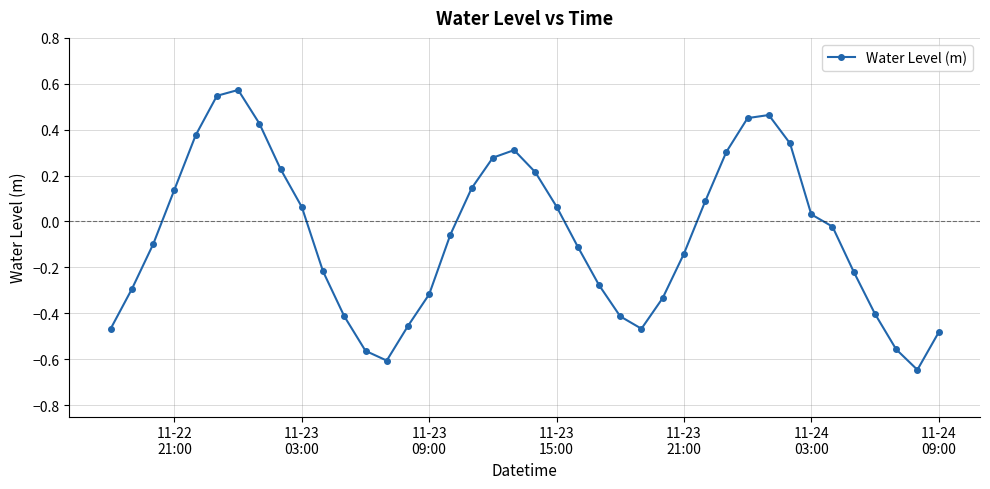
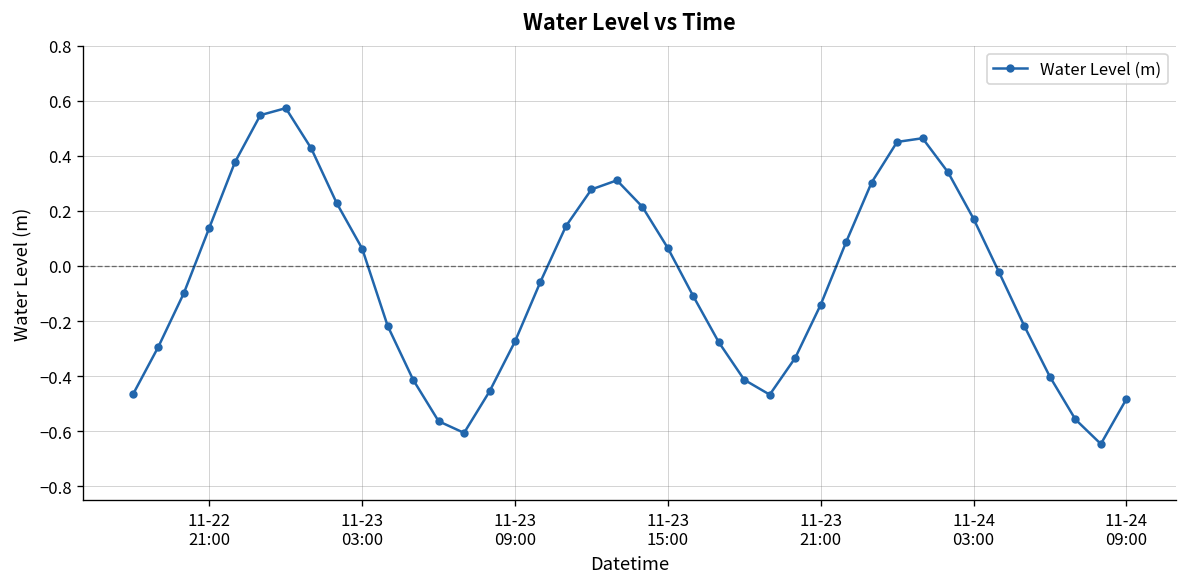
  {
    "11-22 21:00": 0.14,
    "11-23 03:00": 0.06,
-   "11-23 09:00": -0.32,
+   "11-23 09:00": -0.27,
    "11-23 15:00": 0.06,
    "11-23 21:00": -0.14,
-   "11-24 03:00": 0.03,
+   "11-24 03:00": 0.17,
    "11-24 09:00": -0.48
  }
